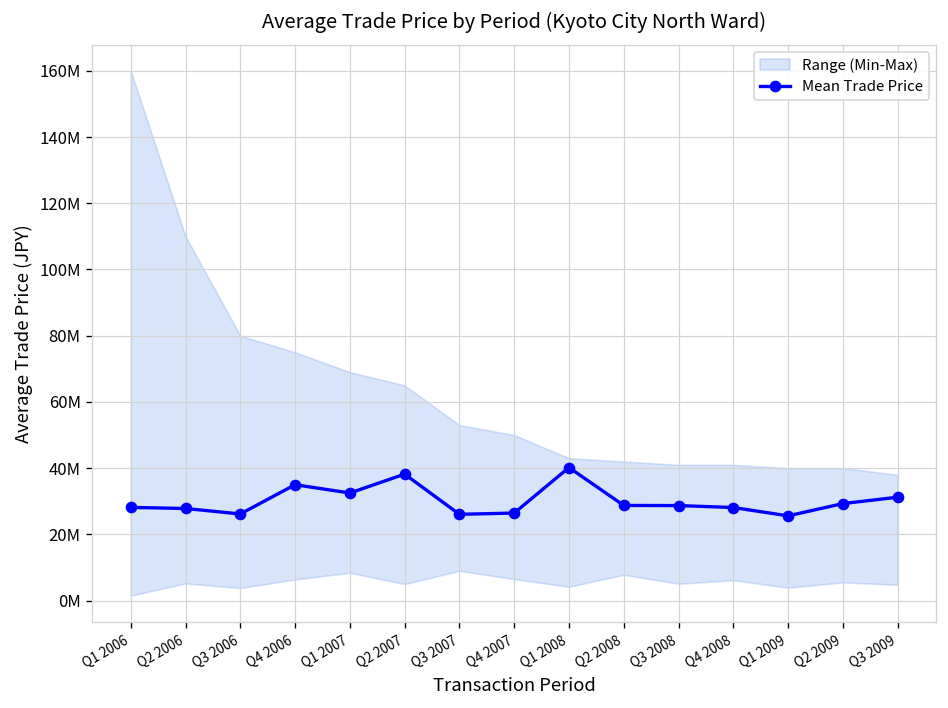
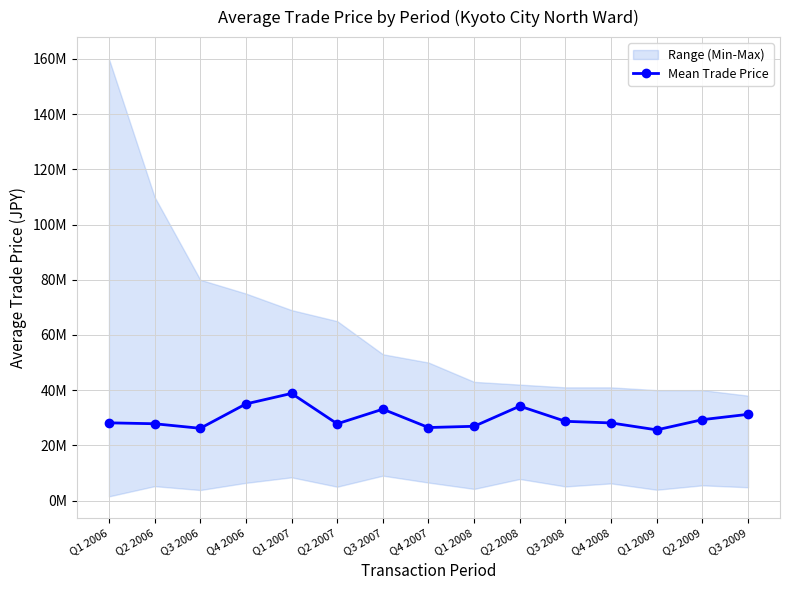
  {
    "Mean Trade Price": {
      "Q1 2006": 28000000,
      "Q2 2006": 28000000,
      "Q3 2006": 26000000,
      "Q4 2006": 35000000,
-     "Q1 2007": 33000000,
-     "Q2 2007": 38000000,
-     "Q3 2007": 26000000,
+     "Q1 2007": 39000000,
+     "Q2 2007": 28000000,
+     "Q3 2007": 33000000,
      "Q4 2007": 26000000,
-     "Q1 2008": 40000000,
-     "Q2 2008": 29000000,
+     "Q1 2008": 27000000,
+     "Q2 2008": 34000000,
      "Q3 2008": 29000000,
      "Q4 2008": 28000000,
      "Q1 2009": 26000000,
      "Q2 2009": 29000000,
      "Q3 2009": 31000000
    }
  }
